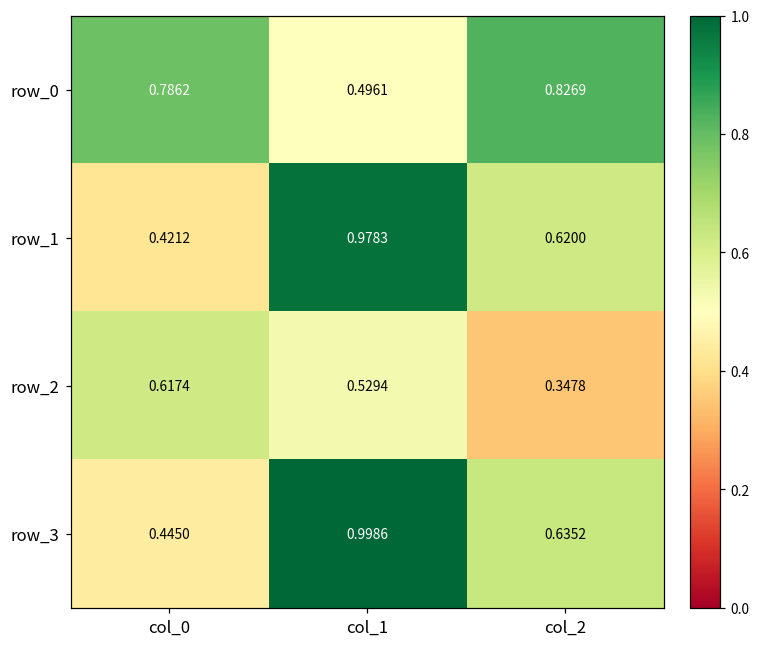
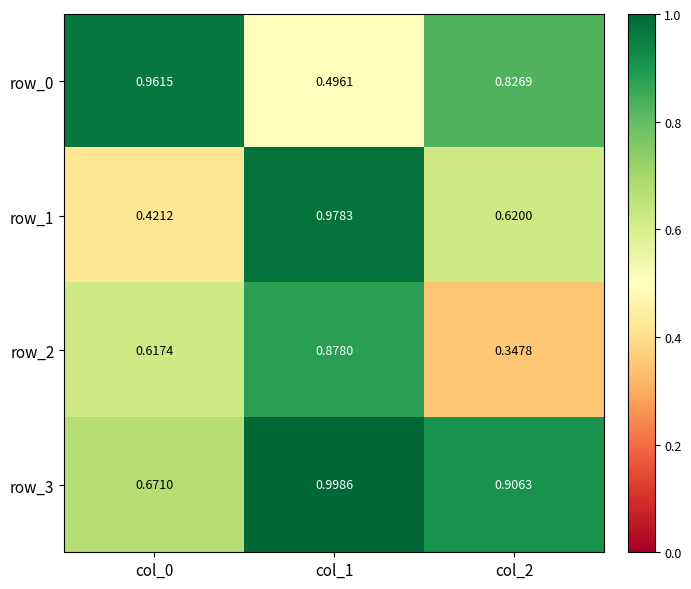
  {
    "row_0": {
-     "col_0": 0.7862,
+     "col_0": 0.9615,
      "col_1": 0.4961,
      "col_2": 0.8269
    },
    "row_1": {
      "col_0": 0.4212,
      "col_1": 0.9783,
      "col_2": 0.6200
    },
    "row_2": {
      "col_0": 0.6174,
-     "col_1": 0.5294,
+     "col_1": 0.8780,
      "col_2": 0.3478
    },
    "row_3": {
-     "col_0": 0.4450,
+     "col_0": 0.6710,
      "col_1": 0.9986,
-     "col_2": 0.6352
+     "col_2": 0.9063
    }
  }
